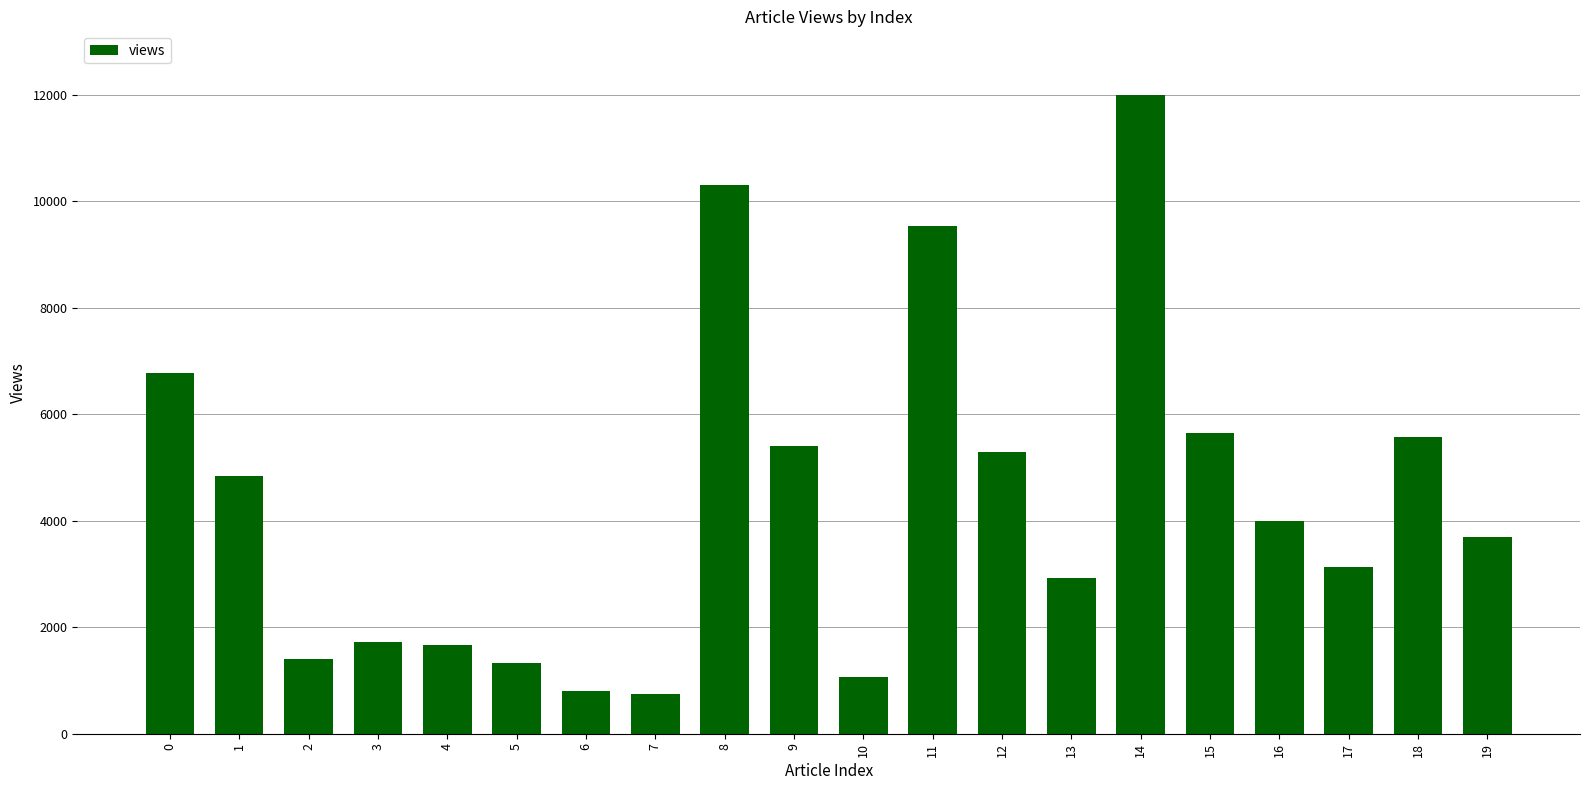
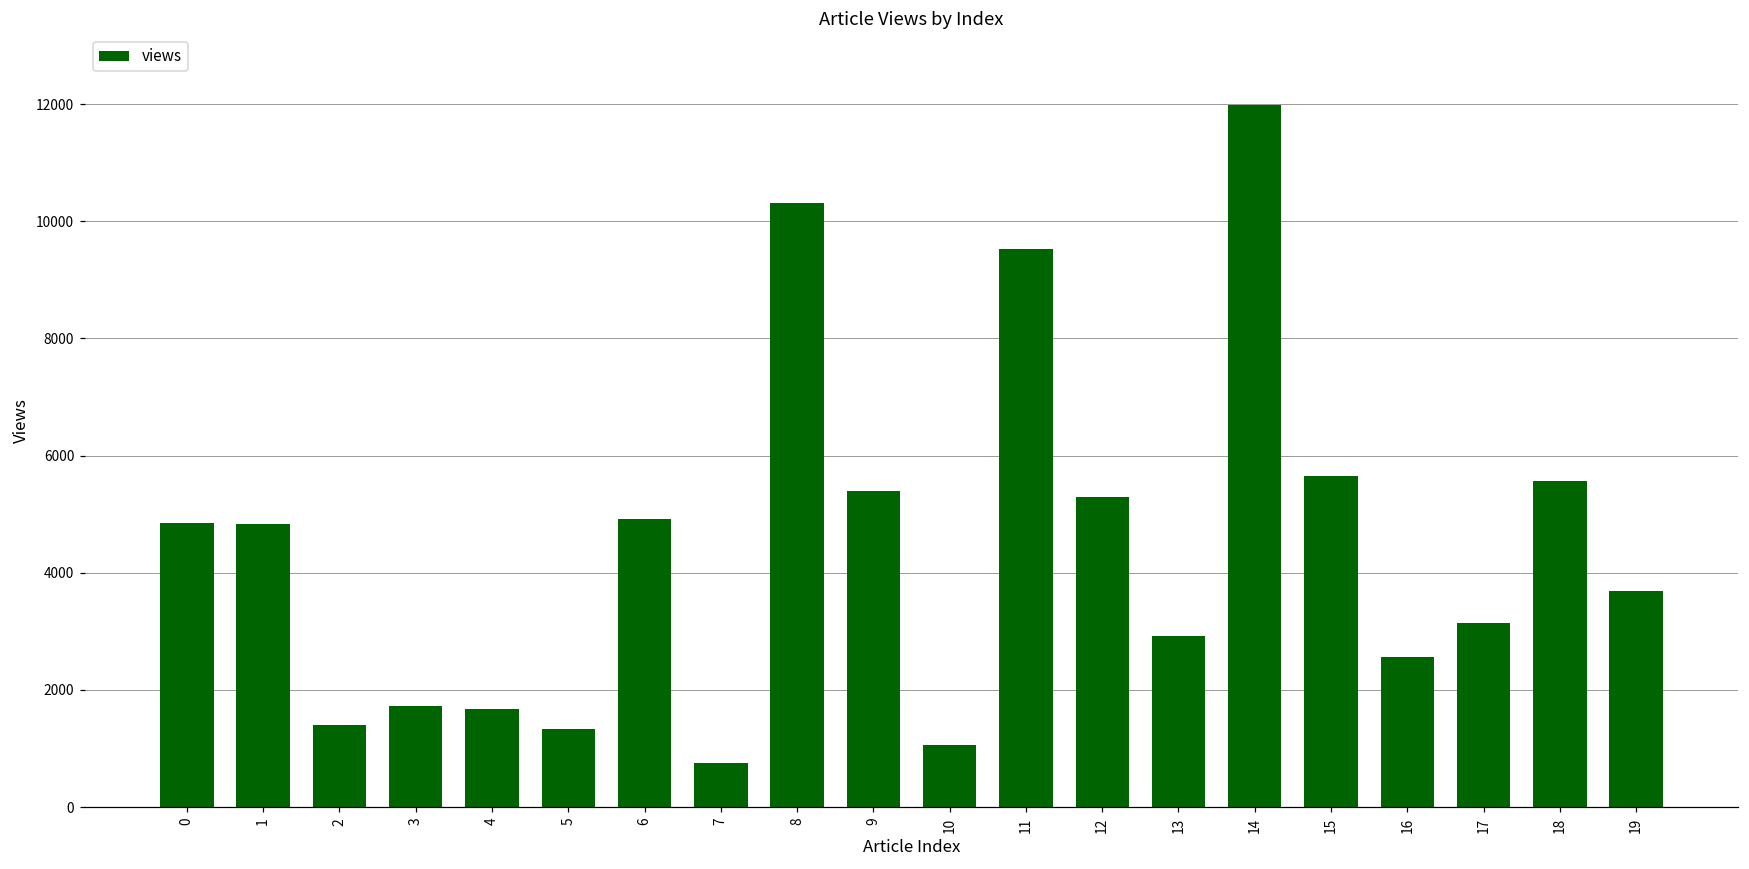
  {
-   "0": 6800,
+   "0": 4800,
    "1": 4800,
    "2": 1400,
    "3": 1700,
    "4": 1700,
    "5": 1300,
-   "6": 800,
+   "6": 4900,
    "7": 700,
    "8": 10300,
    "9": 5400,
    "10": 1100,
    "11": 9500,
    "12": 5300,
    "13": 2900,
    "14": 12000,
    "15": 5700,
-   "16": 4000,
+   "16": 2600,
    "17": 3100,
    "18": 5600,
    "19": 3700
  }
